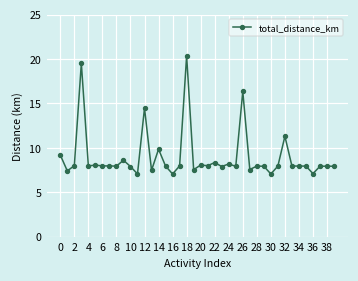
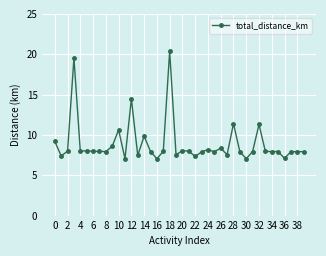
  {
    "0": 9,
    "2": 8,
    "4": 8,
    "6": 8,
    "8": 8,
-   "10": 8,
+   "10": 11,
    "12": 14,
    "14": 10,
    "16": 7,
    "18": 20,
    "20": 8,
-   "22": 8,
+   "22": 7,
    "24": 8,
-   "26": 16,
-   "28": 8,
+   "26": 8,
+   "28": 11,
    "30": 7,
    "32": 11,
    "34": 8,
    "36": 7,
    "38": 8
  }
